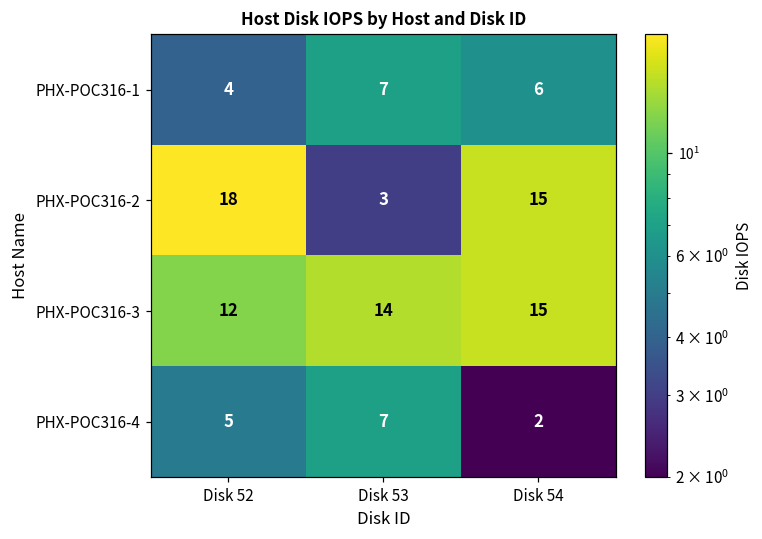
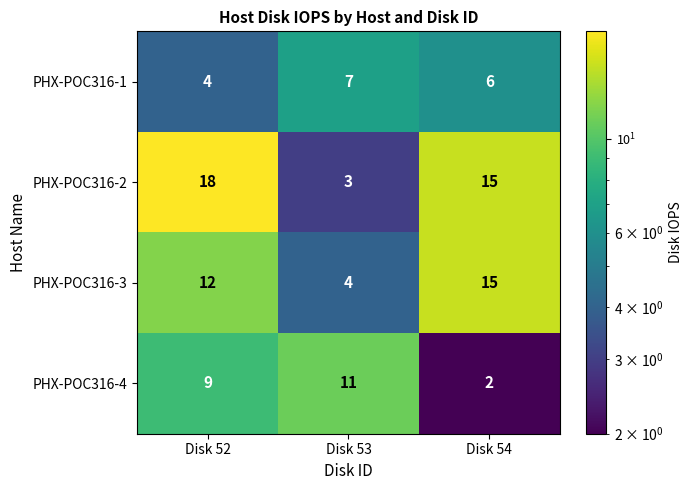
  {
    "PHX-POC316-1": {
      "Disk 52": 4,
      "Disk 53": 7,
      "Disk 54": 6
    },
    "PHX-POC316-2": {
      "Disk 52": 18,
      "Disk 53": 3,
      "Disk 54": 15
    },
    "PHX-POC316-3": {
      "Disk 52": 12,
-     "Disk 53": 14,
+     "Disk 53": 4,
      "Disk 54": 15
    },
    "PHX-POC316-4": {
-     "Disk 52": 5,
-     "Disk 53": 7,
+     "Disk 52": 9,
+     "Disk 53": 11,
      "Disk 54": 2
    }
  }
